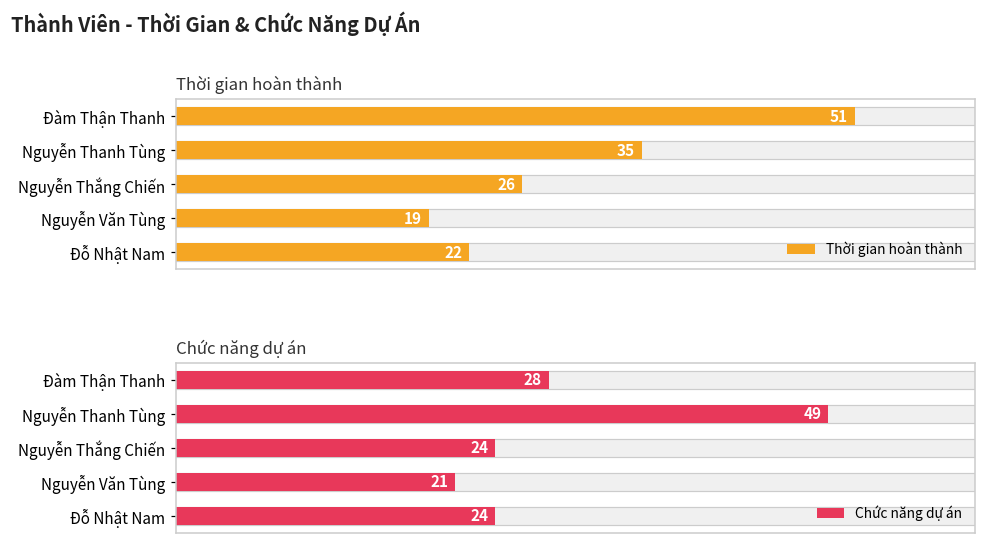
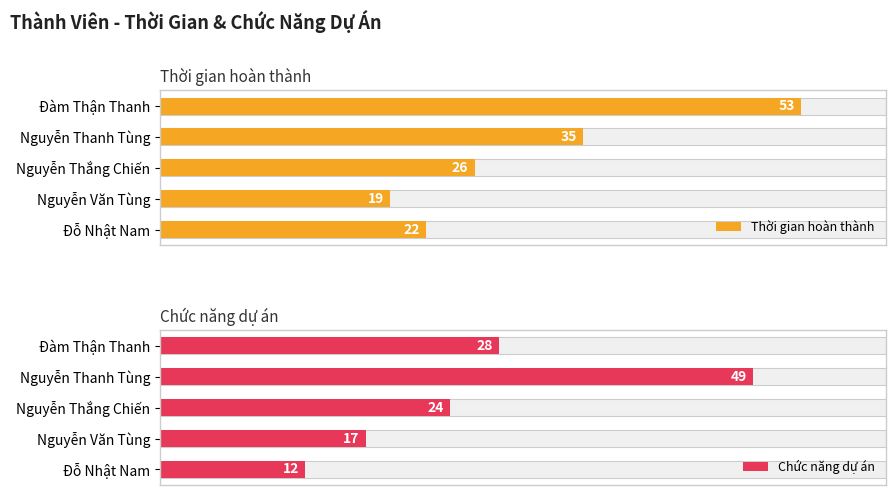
  {
    "Thời gian hoàn thành": {
      "Thời gian hoàn thành": {
-       "Đàm Thận Thanh": 51
+       "Đàm Thận Thanh": 53
      }
    },
    "Chức năng dự án": {
      "Chức năng dự án": {
-       "Nguyễn Văn Tùng": 21,
-       "Đỗ Nhật Nam": 24
+       "Nguyễn Văn Tùng": 17,
+       "Đỗ Nhật Nam": 12
      }
    }
  }
